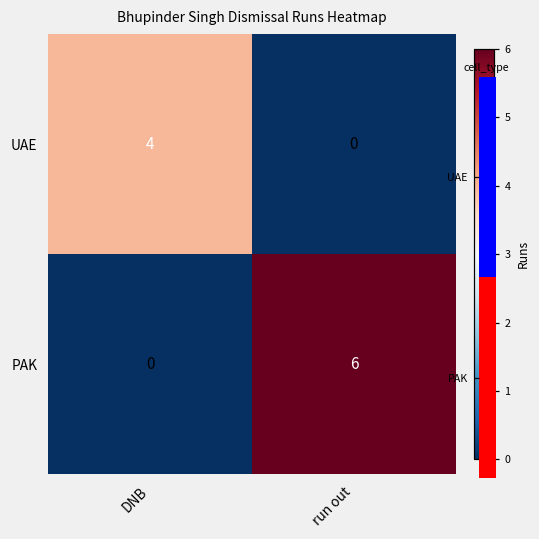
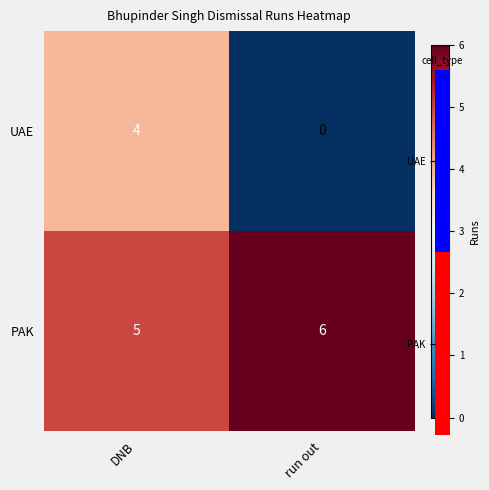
  {
    "Bhupinder Singh Dismissal Runs Heatmap": {
      "UAE": {
        "DNB": 4,
        "run out": 0
      },
      "PAK": {
-       "DNB": 0,
+       "DNB": 5,
        "run out": 6
      }
    }
  }
